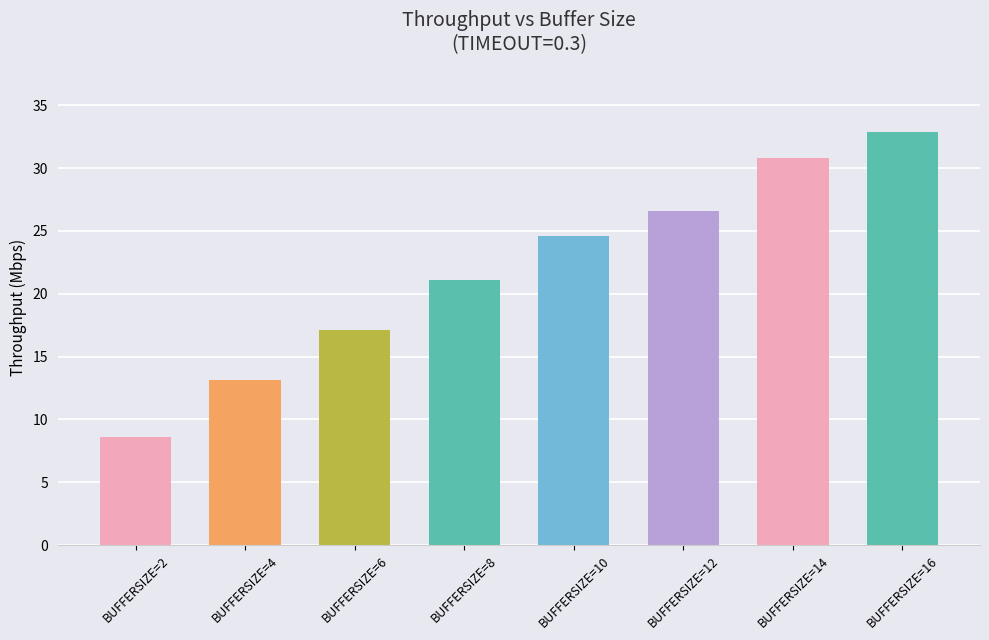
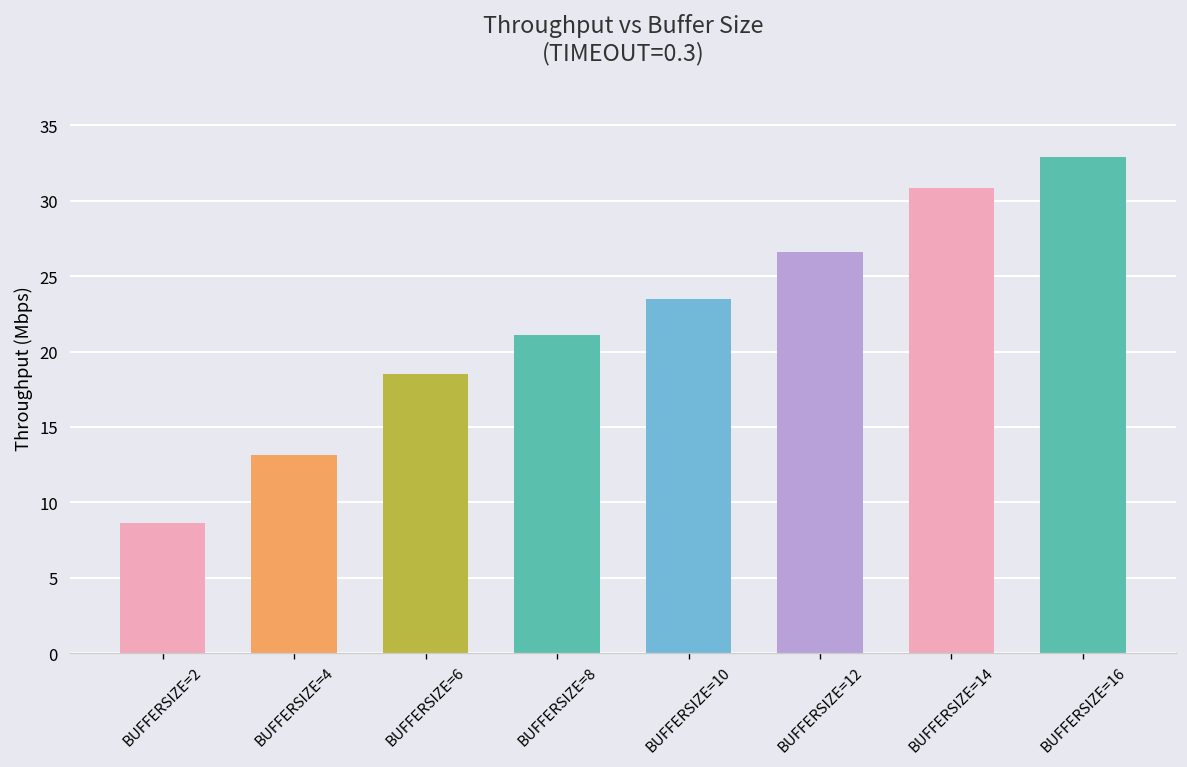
  {
    "BUFFERSIZE=2": 8.6,
    "BUFFERSIZE=4": 13.2,
-   "BUFFERSIZE=6": 17.1,
+   "BUFFERSIZE=6": 18.5,
    "BUFFERSIZE=8": 21.1,
-   "BUFFERSIZE=10": 24.6,
+   "BUFFERSIZE=10": 23.5,
    "BUFFERSIZE=12": 26.6,
    "BUFFERSIZE=14": 30.8,
    "BUFFERSIZE=16": 32.9
  }
